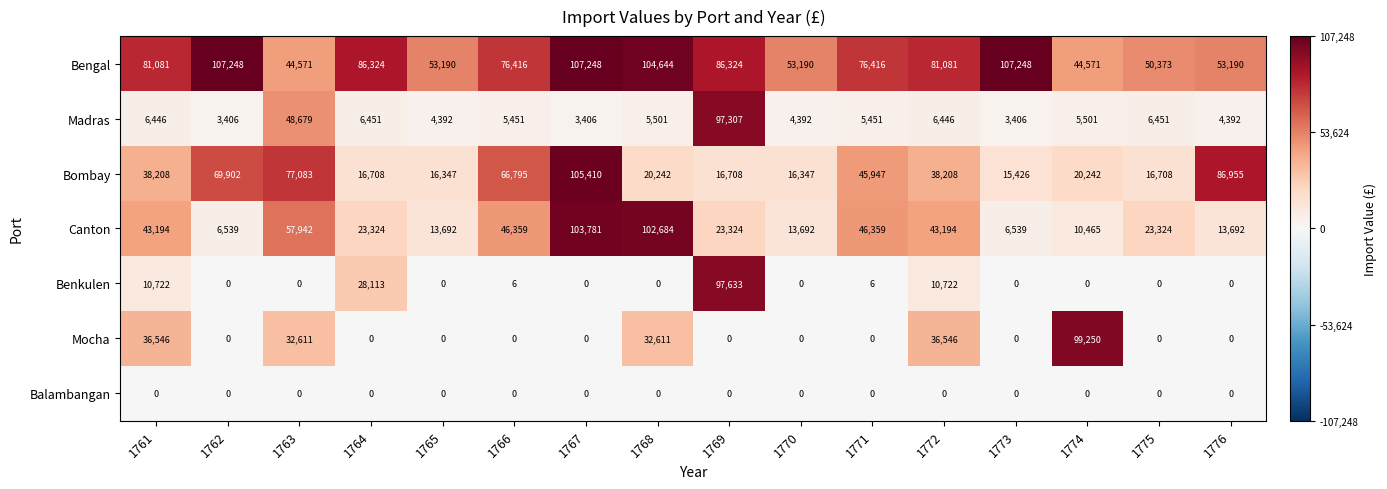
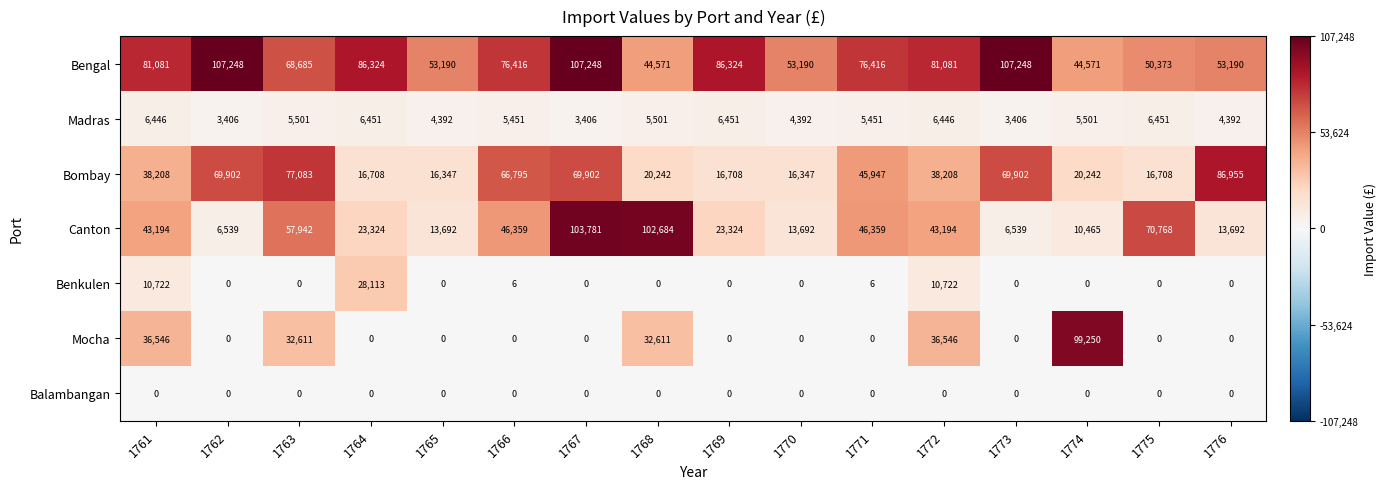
  {
    "Bengal": {
      "1761": "81,081",
      "1762": "107,248",
-     "1763": "44,571",
+     "1763": "68,685",
      "1764": "86,324",
      "1765": "53,190",
      "1766": "76,416",
      "1767": "107,248",
-     "1768": "104,644",
+     "1768": "44,571",
      "1769": "86,324",
      "1770": "53,190",
      "1771": "76,416",
      "1772": "81,081",
      "1773": "107,248",
      "1774": "44,571",
      "1775": "50,373",
      "1776": "53,190"
    },
    "Madras": {
      "1761": "6,446",
      "1762": "3,406",
-     "1763": "48,679",
+     "1763": "5,501",
      "1764": "6,451",
      "1765": "4,392",
      "1766": "5,451",
      "1767": "3,406",
      "1768": "5,501",
-     "1769": "97,307",
+     "1769": "6,451",
      "1770": "4,392",
      "1771": "5,451",
      "1772": "6,446",
      "1773": "3,406",
      "1774": "5,501",
      "1775": "6,451",
      "1776": "4,392"
    },
    "Bombay": {
      "1761": "38,208",
      "1762": "69,902",
      "1763": "77,083",
      "1764": "16,708",
      "1765": "16,347",
      "1766": "66,795",
-     "1767": "105,410",
+     "1767": "69,902",
      "1768": "20,242",
      "1769": "16,708",
      "1770": "16,347",
      "1771": "45,947",
      "1772": "38,208",
-     "1773": "15,426",
+     "1773": "69,902",
      "1774": "20,242",
      "1775": "16,708",
      "1776": "86,955"
    },
    "Canton": {
      "1761": "43,194",
      "1762": "6,539",
      "1763": "57,942",
      "1764": "23,324",
      "1765": "13,692",
      "1766": "46,359",
      "1767": "103,781",
      "1768": "102,684",
      "1769": "23,324",
      "1770": "13,692",
      "1771": "46,359",
      "1772": "43,194",
      "1773": "6,539",
      "1774": "10,465",
-     "1775": "23,324",
+     "1775": "70,768",
      "1776": "13,692"
    },
    "Benkulen": {
      "1761": "10,722",
      "1762": "0",
      "1763": "0",
      "1764": "28,113",
      "1765": "0",
      "1766": "6",
      "1767": "0",
      "1768": "0",
-     "1769": "97,633",
+     "1769": "0",
      "1770": "0",
      "1771": "6",
      "1772": "10,722",
      "1773": "0",
      "1774": "0",
      "1775": "0",
      "1776": "0"
    },
    "Mocha": {
      "1761": "36,546",
      "1762": "0",
      "1763": "32,611",
      "1764": "0",
      "1765": "0",
      "1766": "0",
      "1767": "0",
      "1768": "32,611",
      "1769": "0",
      "1770": "0",
      "1771": "0",
      "1772": "36,546",
      "1773": "0",
      "1774": "99,250",
      "1775": "0",
      "1776": "0"
    },
    "Balambangan": {
      "1761": "0",
      "1762": "0",
      "1763": "0",
      "1764": "0",
      "1765": "0",
      "1766": "0",
      "1767": "0",
      "1768": "0",
      "1769": "0",
      "1770": "0",
      "1771": "0",
      "1772": "0",
      "1773": "0",
      "1774": "0",
      "1775": "0",
      "1776": "0"
    }
  }
